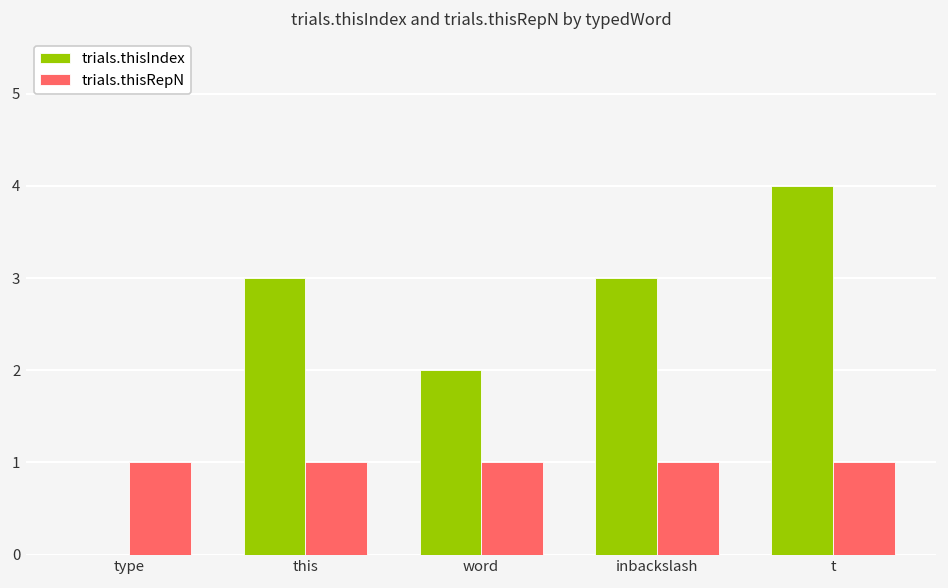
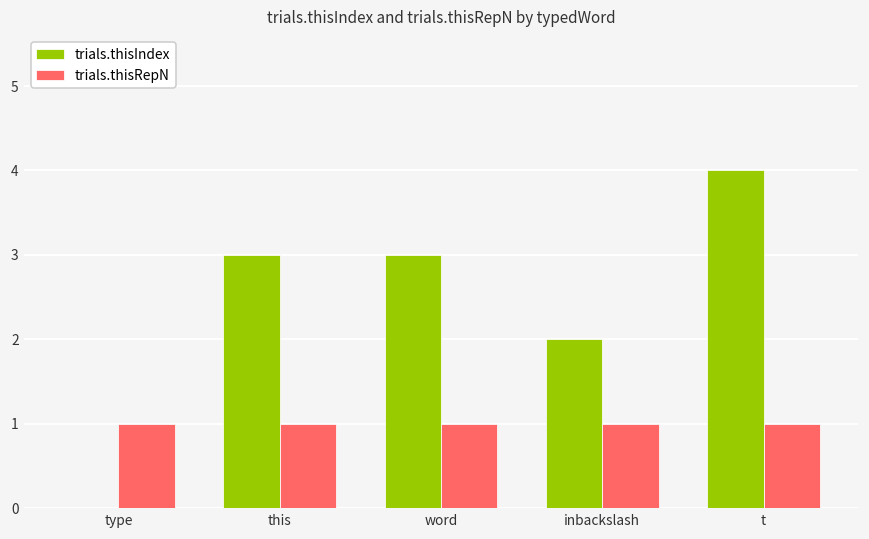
  {
    "trials.thisIndex": {
      "type": 0,
      "this": 3,
-     "word": 2,
-     "inbackslash": 3,
+     "word": 3,
+     "inbackslash": 2,
      "t": 4
    },
    "trials.thisRepN": {
      "type": 1,
      "this": 1,
      "word": 1,
      "inbackslash": 1,
      "t": 1
    }
  }
